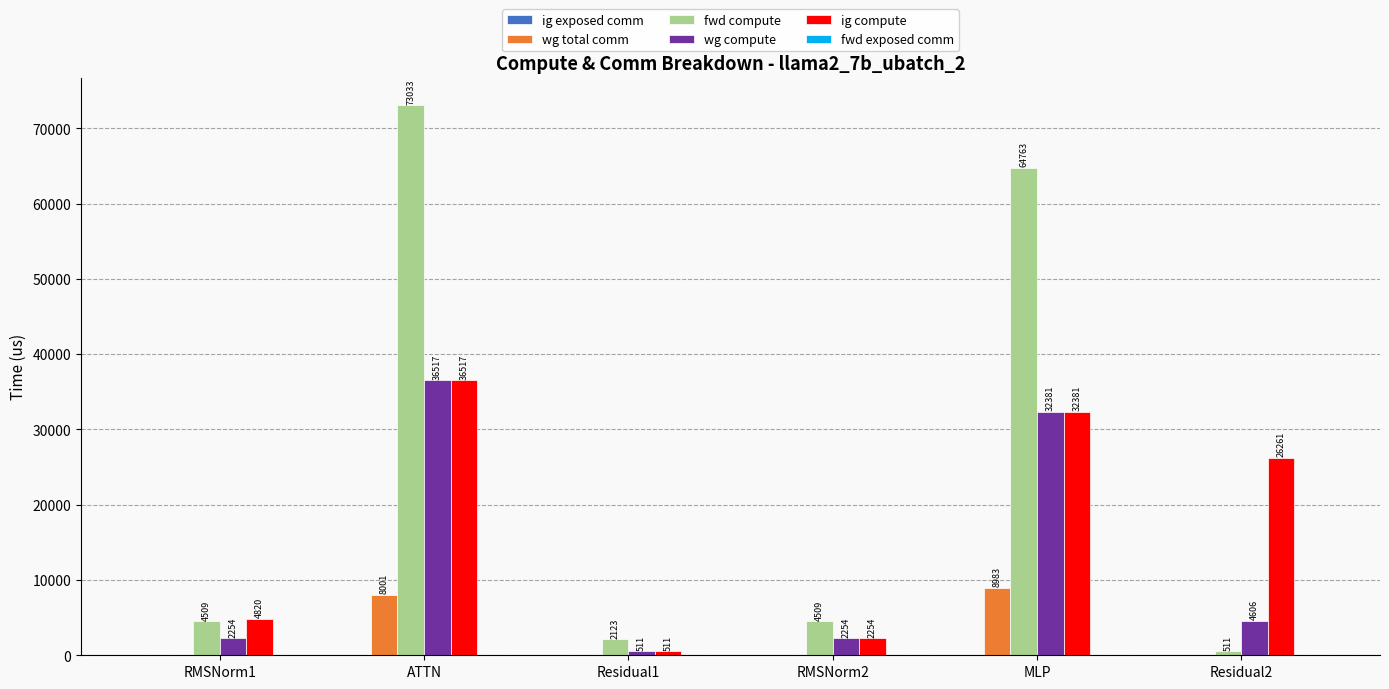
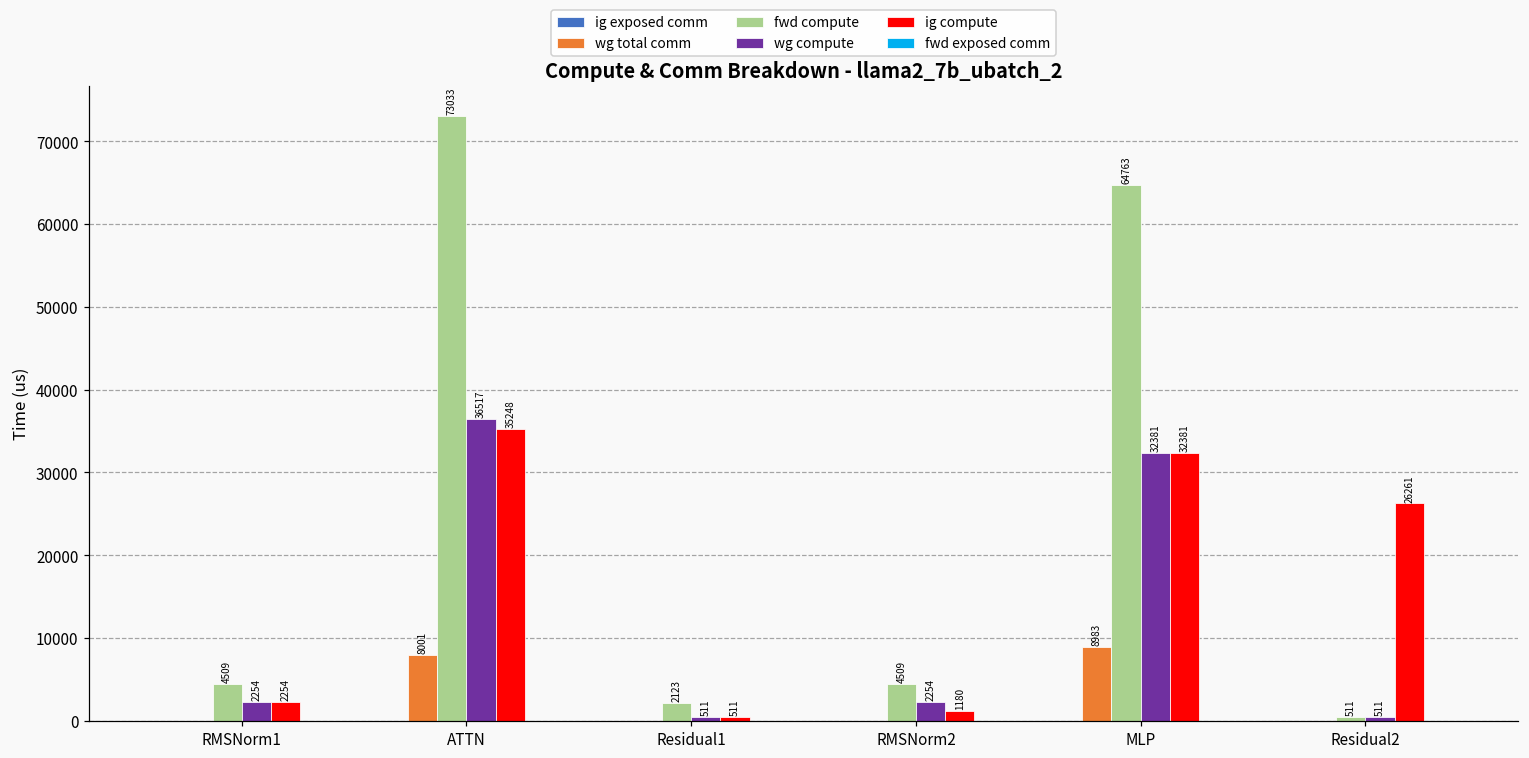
  {
    "ig exposed comm": {
      "RMSNorm1": 0,
      "ATTN": 0,
      "Residual1": 0,
      "RMSNorm2": 0,
      "MLP": 0,
      "Residual2": 0
    },
    "wg total comm": {
      "ATTN": 8001,
      "MLP": 8983
    },
    "fwd compute": {
      "RMSNorm1": 4509,
      "ATTN": 73033,
      "Residual1": 2123,
      "RMSNorm2": 4509,
      "MLP": 64763,
      "Residual2": 511
    },
    "wg compute": {
      "RMSNorm1": 2254,
      "ATTN": 36517,
      "Residual1": 511,
      "RMSNorm2": 2254,
      "MLP": 32381,
-     "Residual2": 4606
+     "Residual2": 511
    },
    "ig compute": {
-     "RMSNorm1": 4820,
-     "ATTN": 36517,
+     "RMSNorm1": 2254,
+     "ATTN": 35248,
      "Residual1": 511,
-     "RMSNorm2": 2254,
+     "RMSNorm2": 1180,
      "MLP": 32381,
      "Residual2": 26261
    },
    "fwd exposed comm": {
      "RMSNorm1": 0,
      "ATTN": 0,
      "Residual1": 0,
      "RMSNorm2": 0,
      "MLP": 0,
      "Residual2": 0
    }
  }
